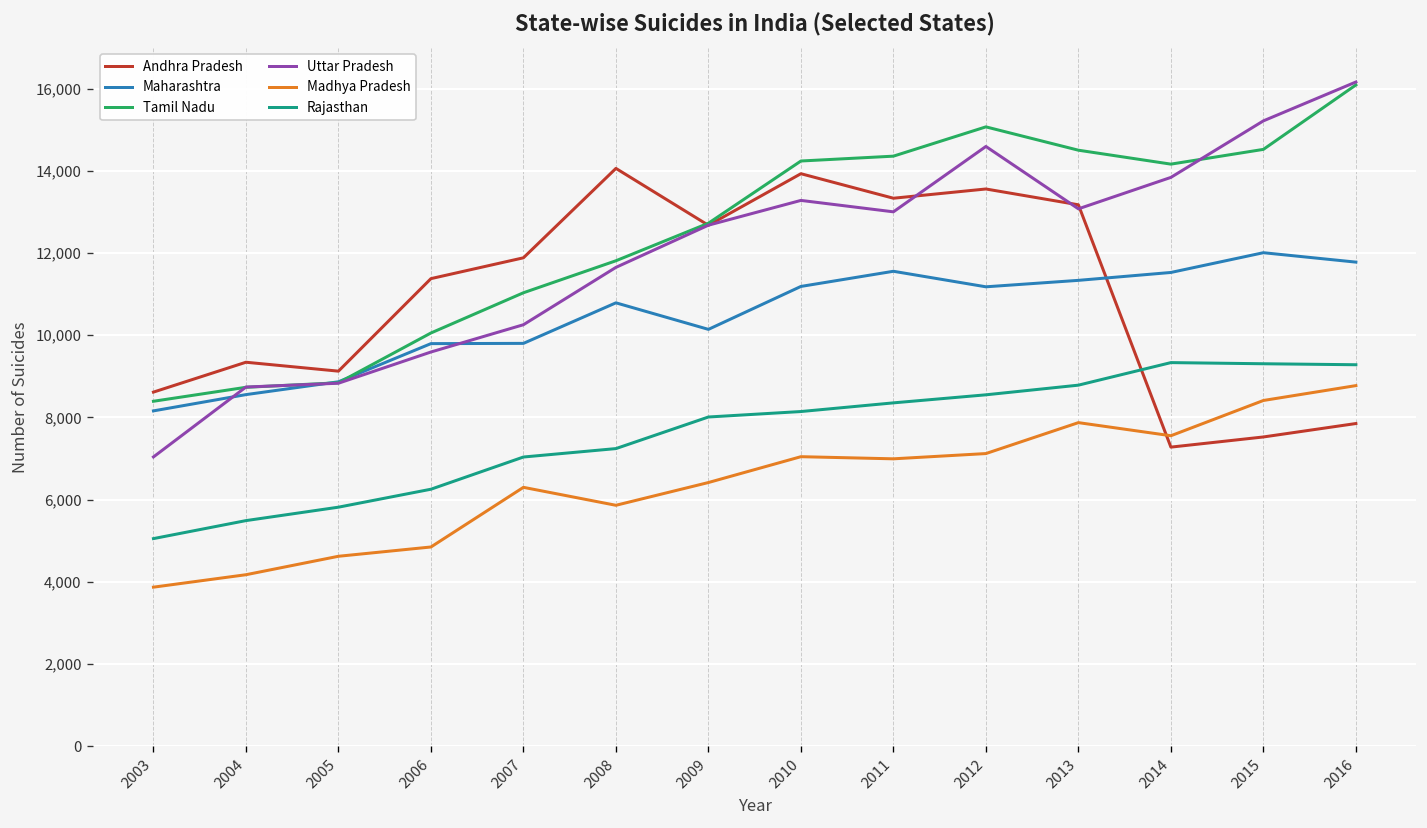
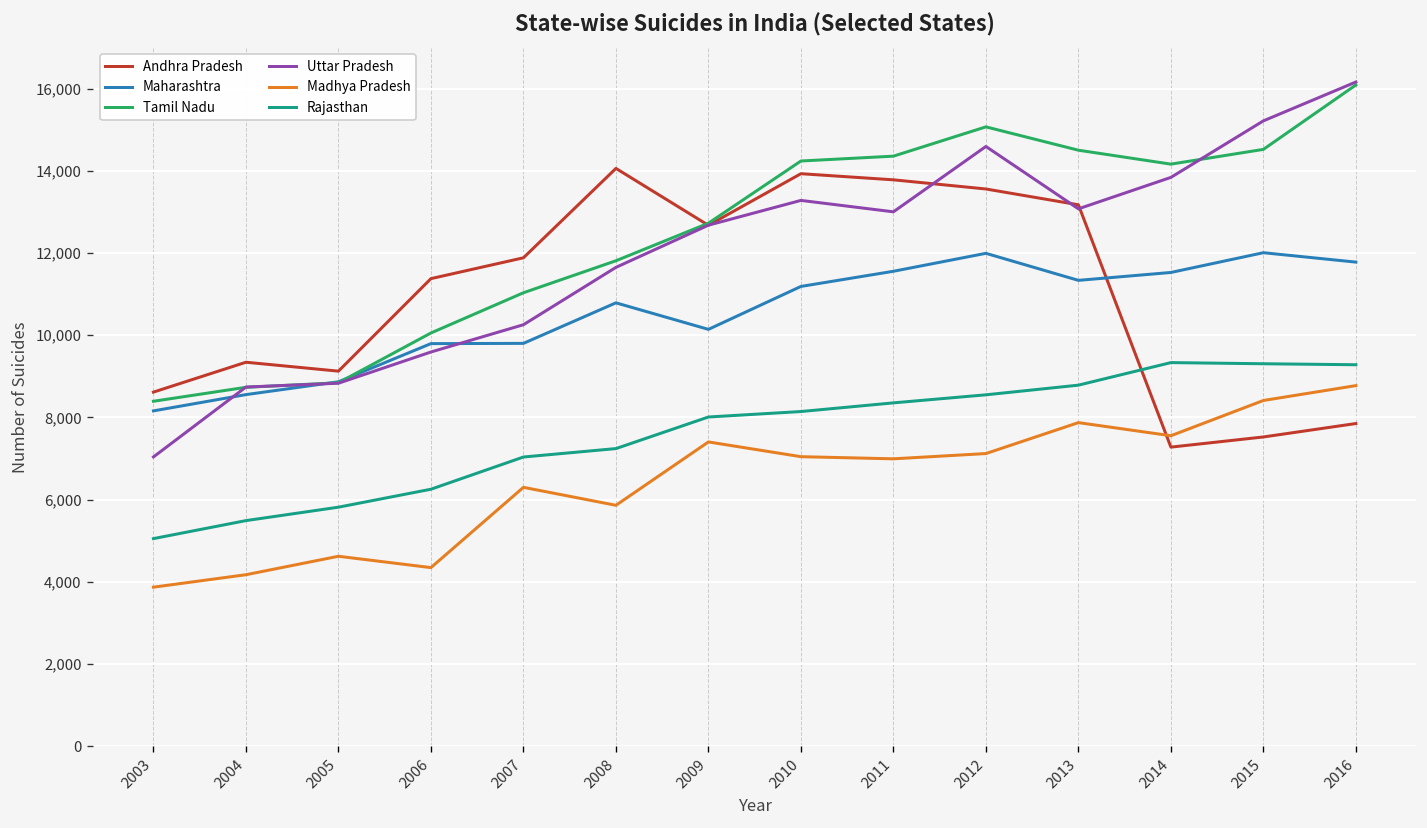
  {
    "Andhra Pradesh": {
      "2003": "8,600",
      "2004": "9,300",
      "2005": "9,100",
      "2006": "11,400",
      "2007": "11,900",
      "2008": "14,100",
      "2010": "13,900",
-     "2011": "13,300",
+     "2011": "13,800",
      "2012": "13,600",
      "2013": "13,200",
      "2014": "7,300",
      "2015": "7,500",
      "2016": "7,900"
    },
    "Maharashtra": {
      "2003": "8,200",
      "2004": "8,600",
      "2006": "9,800",
      "2007": "9,800",
      "2008": "10,800",
      "2009": "10,100",
      "2010": "11,200",
      "2011": "11,600",
-     "2012": "11,200",
+     "2012": "12,000",
      "2013": "11,300",
      "2014": "11,500",
      "2015": "12,000",
      "2016": "11,800"
    },
    "Uttar Pradesh": {
      "2003": "7,000",
      "2006": "9,600",
      "2007": "10,300",
      "2008": "11,700",
      "2010": "13,300",
      "2011": "13,000",
      "2012": "14,600",
      "2013": "13,100",
      "2014": "13,800",
      "2015": "15,200"
    },
    "Madhya Pradesh": {
      "2003": "3,900",
      "2004": "4,200",
      "2005": "4,600",
-     "2006": "4,800",
+     "2006": "4,300",
      "2007": "6,300",
      "2008": "5,900",
-     "2009": "6,400",
+     "2009": "7,400",
      "2010": "7,000",
      "2011": "7,000",
      "2012": "7,100",
      "2013": "7,900",
      "2014": "7,600",
      "2015": "8,400",
      "2016": "8,800"
    }
  }
